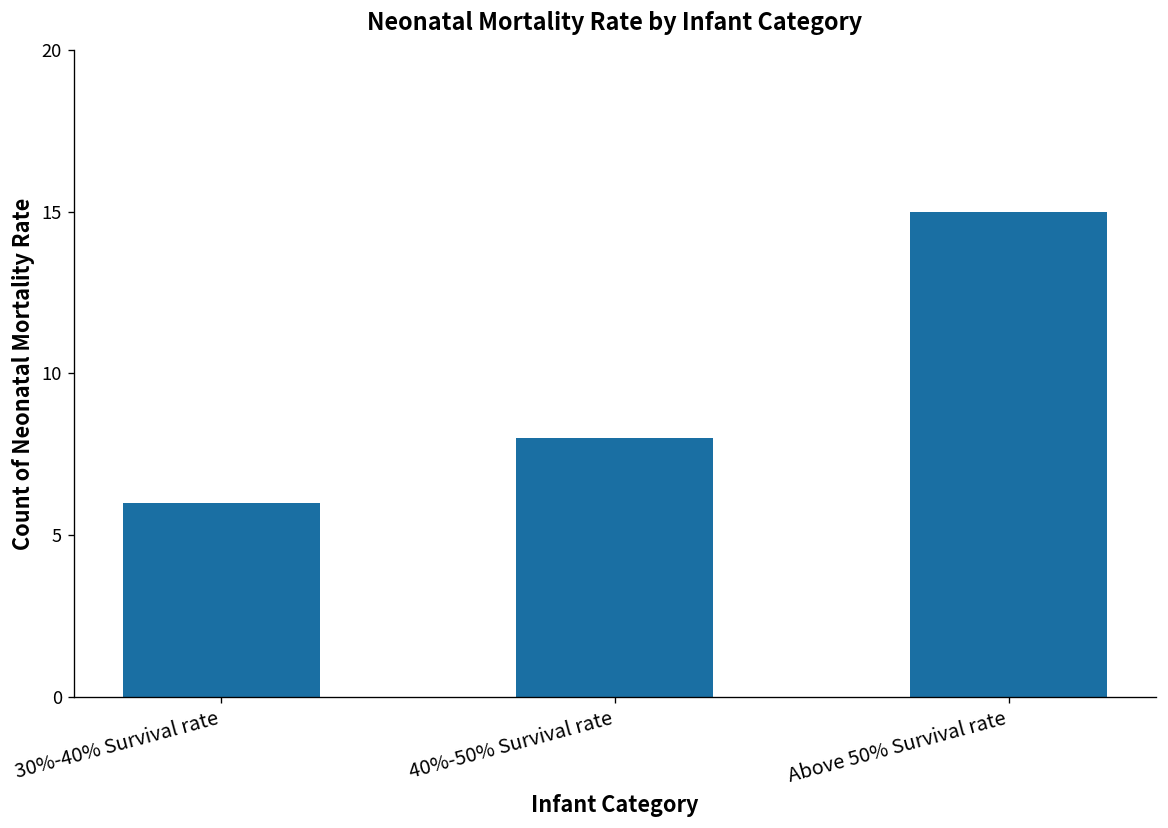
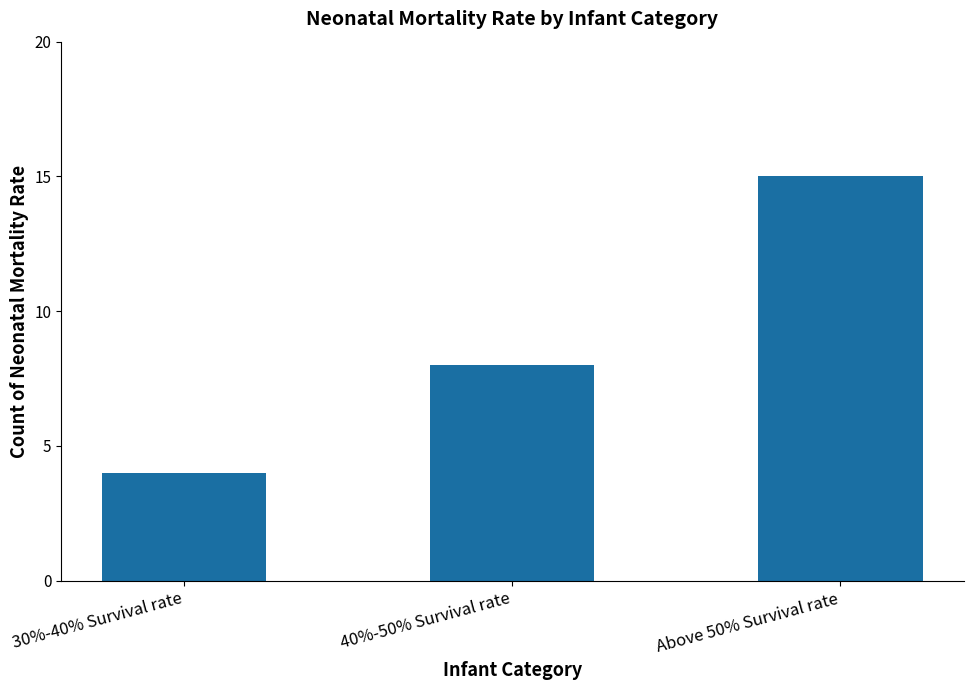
  {
-   "30%-40% Survival rate": 6,
+   "30%-40% Survival rate": 4,
    "40%-50% Survival rate": 8,
    "Above 50% Survival rate": 15
  }
